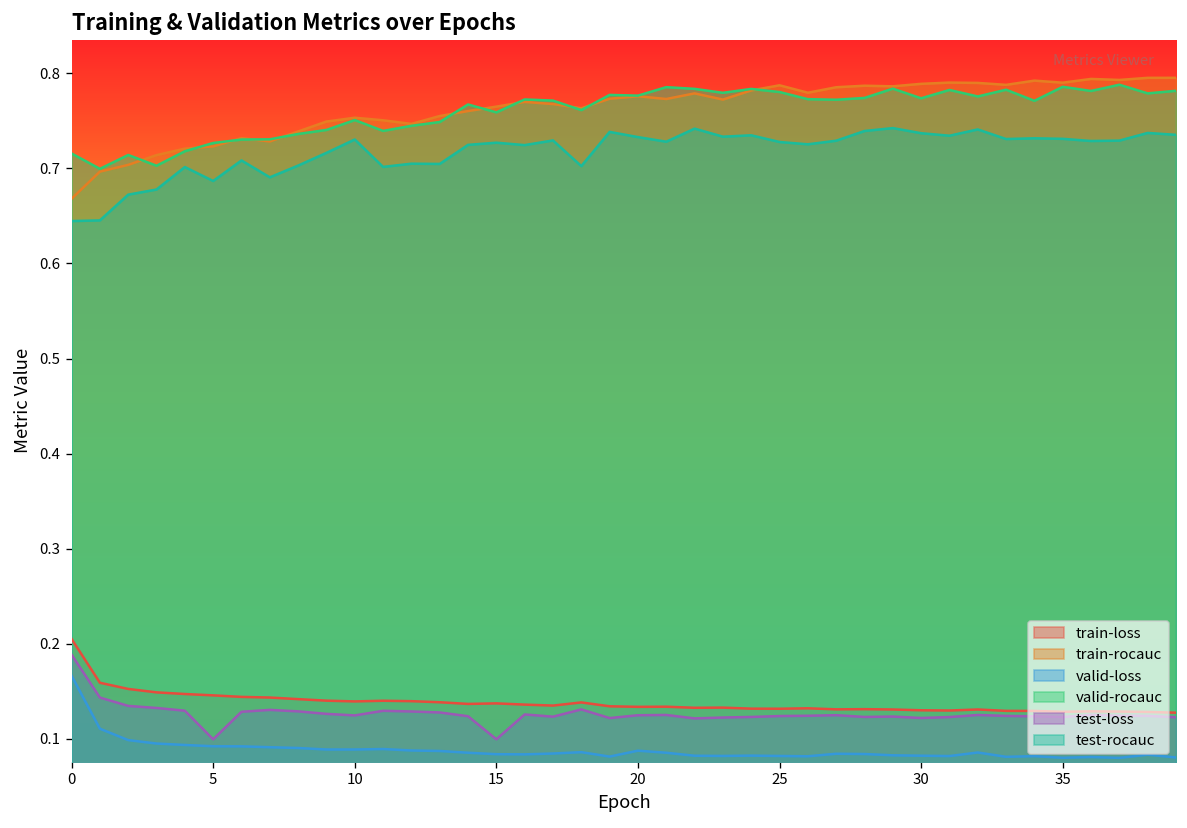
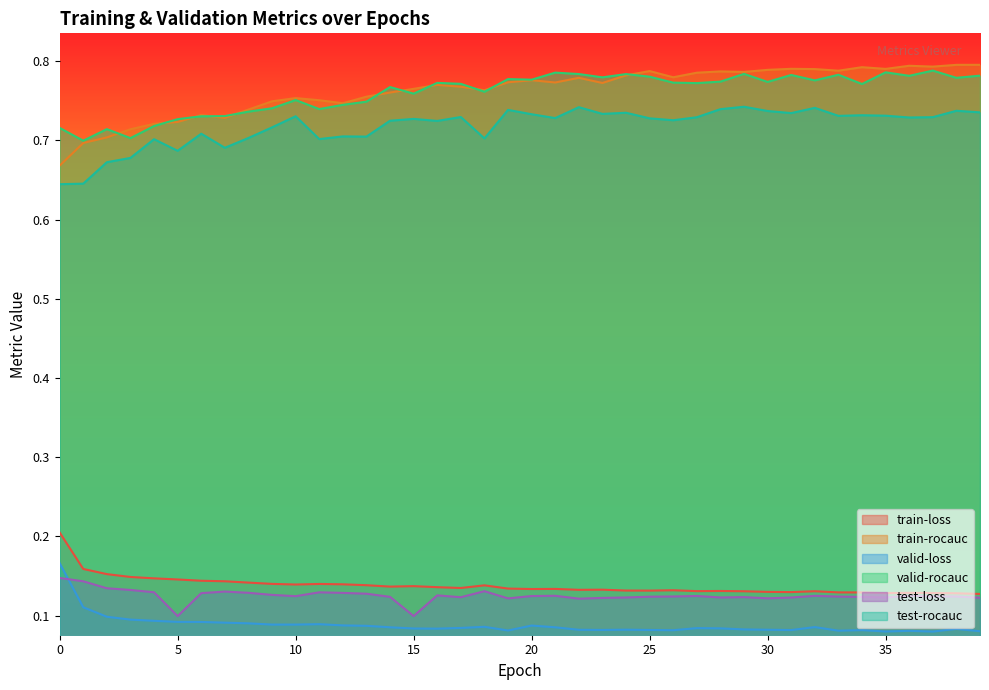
  {
    "test-loss": {
-     "0": 0.19,
+     "0": 0.15,
      "5": 0.10,
      "10": 0.12,
      "15": 0.10,
      "20": 0.12,
      "25": 0.12,
      "30": 0.12
    }
  }
